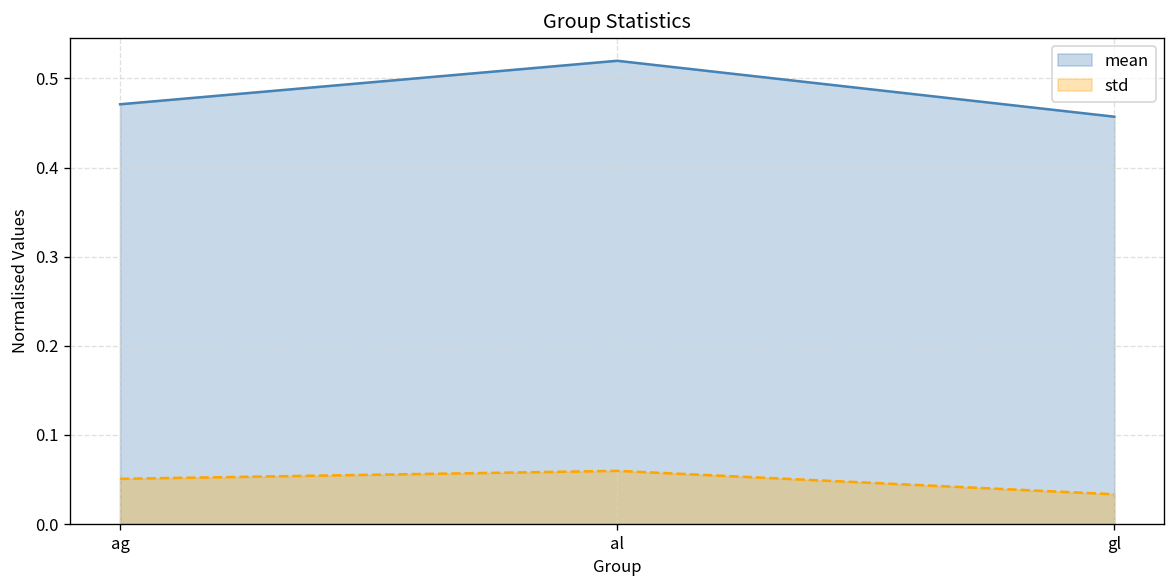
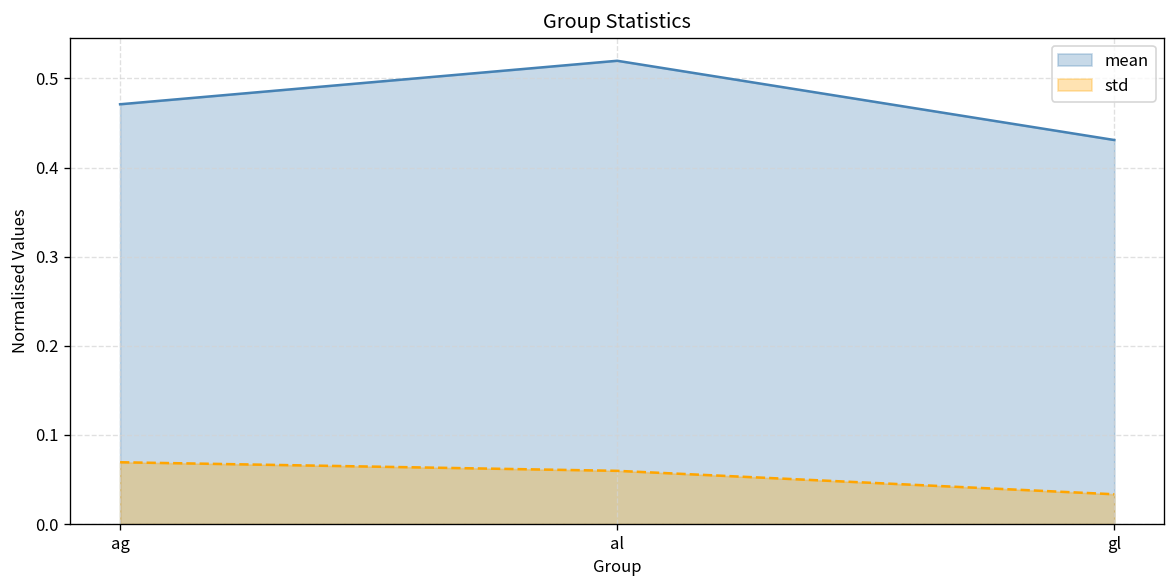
  {
    "mean": {
      "ag": 0.47,
      "al": 0.52,
-     "gl": 0.46
+     "gl": 0.43
    },
    "std": {
-     "ag": 0.05,
+     "ag": 0.07,
      "al": 0.06,
      "gl": 0.03
    }
  }
